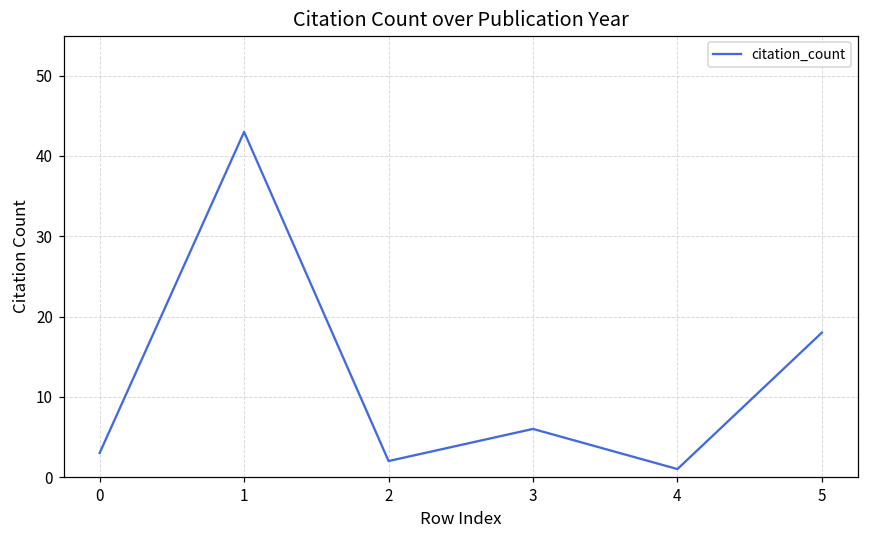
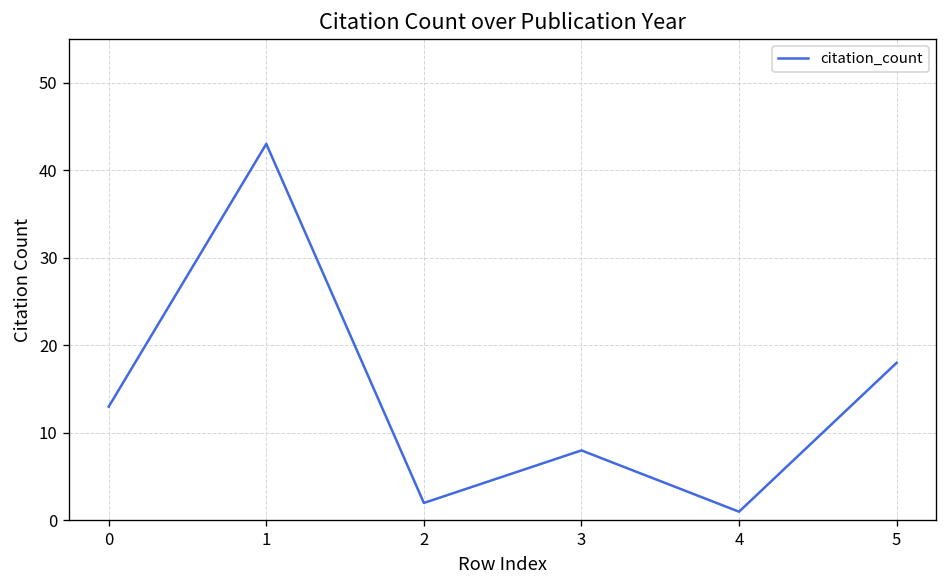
  {
-   "0": 3,
+   "0": 13,
    "1": 43,
    "2": 2,
-   "3": 6,
+   "3": 8,
    "4": 1,
    "5": 18
  }
